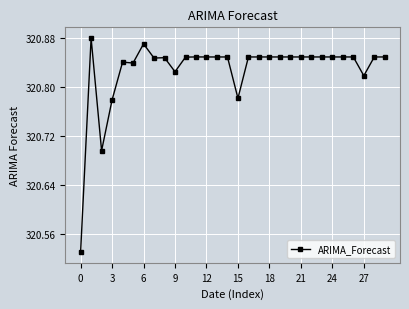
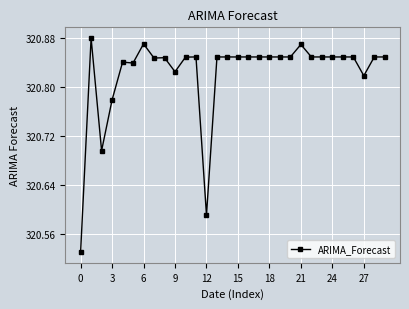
  {
    "0": 320.53,
    "3": 320.78,
    "6": 320.87,
    "9": 320.82,
-   "12": 320.85,
-   "15": 320.78,
+   "12": 320.59,
+   "15": 320.85,
    "18": 320.85,
-   "21": 320.85,
+   "21": 320.87,
    "24": 320.85,
    "27": 320.82
  }
